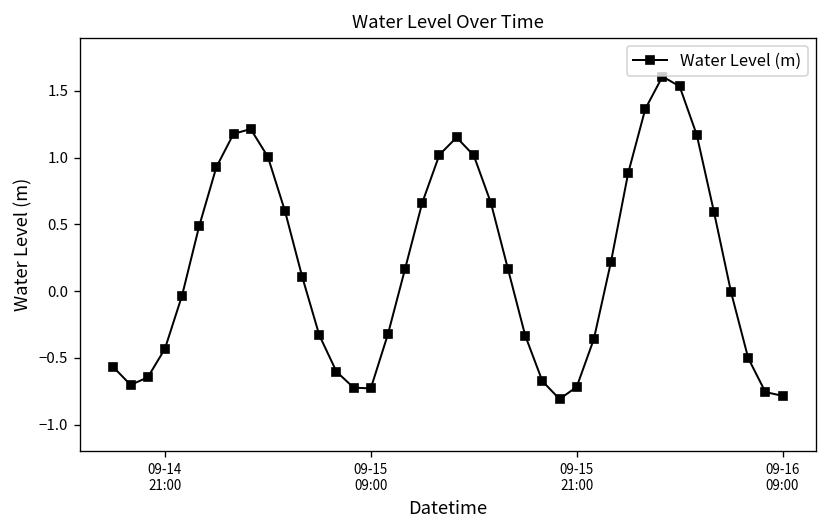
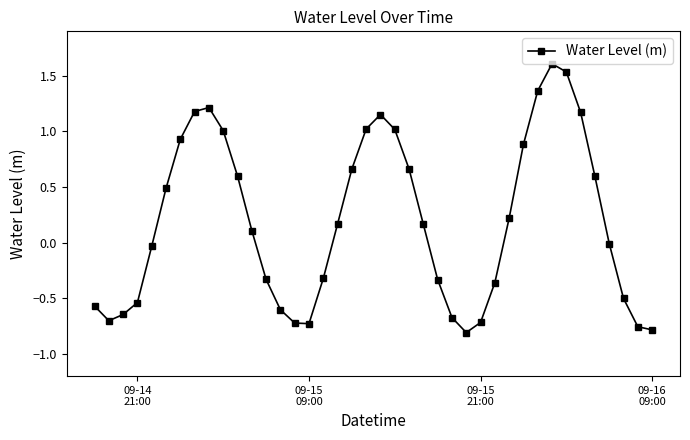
  {
-   "09-14 21:00": -0.43,
+   "09-14 21:00": -0.54,
    "09-15 09:00": -0.73,
    "09-15 21:00": -0.72,
    "09-16 09:00": -0.78
  }
